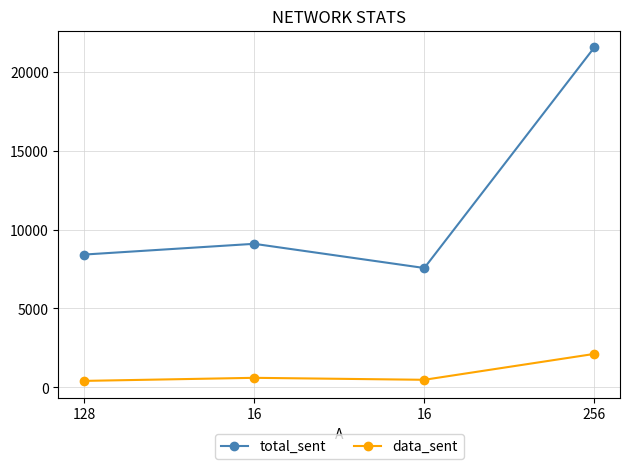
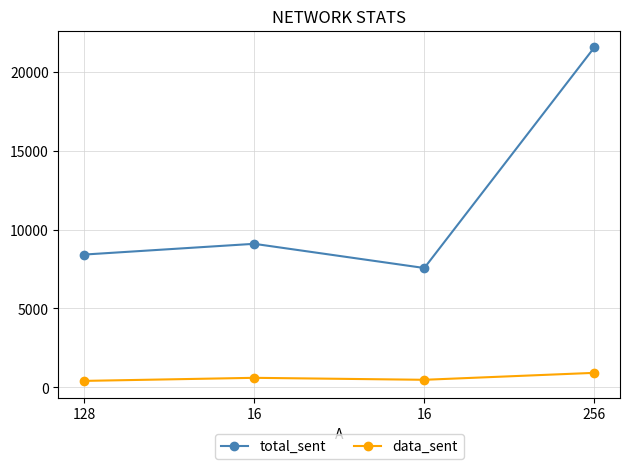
  {
    "total_sent": {
      "128": 8400,
      "256": 21600
    },
    "data_sent": {
      "128": 400,
-     "256": 2100
+     "256": 900
    }
  }
